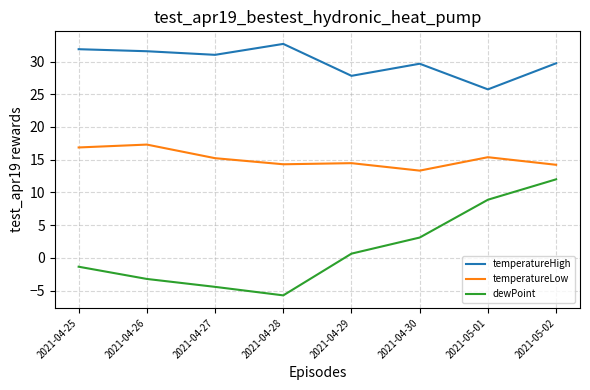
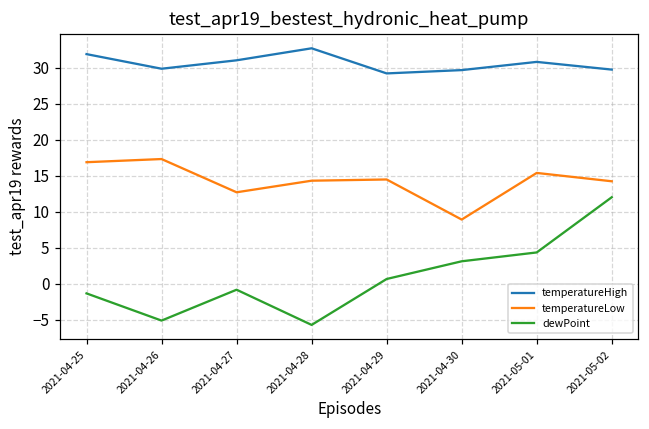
  {
    "temperatureHigh": {
      "2021-04-25": 32,
-     "2021-04-26": 32,
+     "2021-04-26": 30,
      "2021-04-27": 31,
      "2021-04-28": 33,
-     "2021-04-29": 28,
+     "2021-04-29": 29,
      "2021-04-30": 30,
-     "2021-05-01": 26,
+     "2021-05-01": 31,
      "2021-05-02": 30
    },
    "temperatureLow": {
      "2021-04-25": 17,
      "2021-04-26": 17,
-     "2021-04-27": 15,
+     "2021-04-27": 13,
      "2021-04-28": 14,
      "2021-04-29": 14,
-     "2021-04-30": 13,
+     "2021-04-30": 9,
      "2021-05-01": 15,
      "2021-05-02": 14
    },
    "dewPoint": {
      "2021-04-25": -1,
-     "2021-04-26": -3,
-     "2021-04-27": -4,
+     "2021-04-26": -5,
+     "2021-04-27": -1,
      "2021-04-28": -6,
      "2021-04-29": 1,
      "2021-04-30": 3,
-     "2021-05-01": 9,
+     "2021-05-01": 4,
      "2021-05-02": 12
    }
  }
